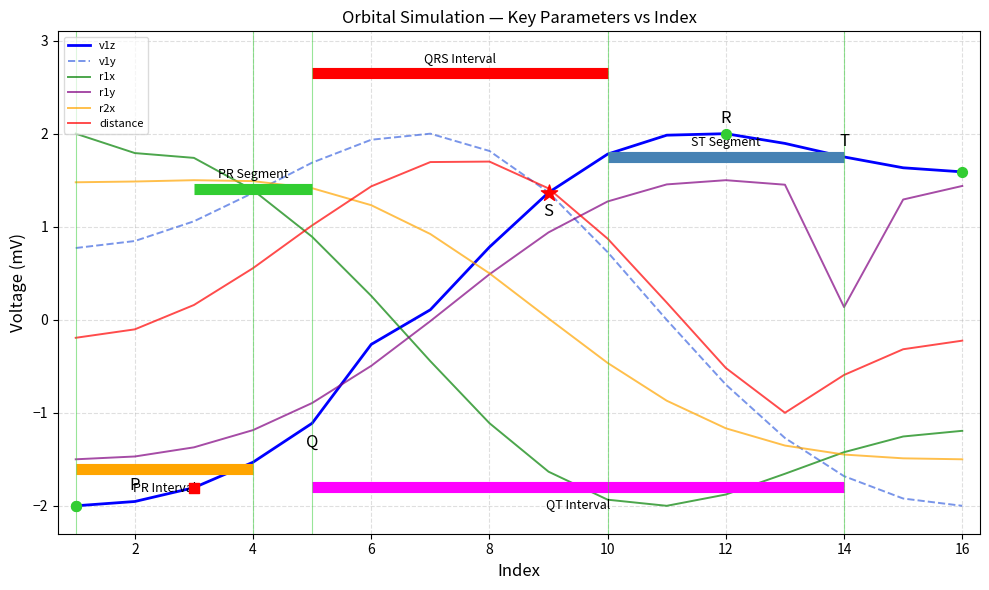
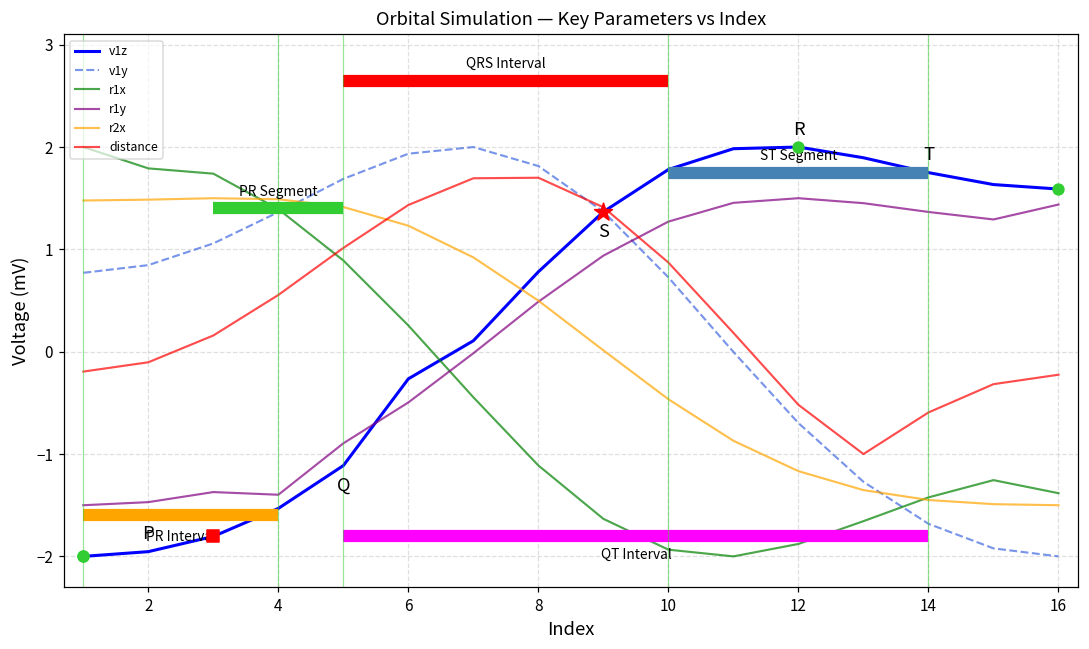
  {
    "v1z": {
      "2": -2.0,
      "4": -1.5,
      "6": -0.3,
      "8": 0.8,
      "10": 1.8
    },
    "r1x": {
      "2": 1.8,
      "4": 1.4,
      "6": 0.3,
      "8": -1.1,
      "10": -1.9,
      "12": -1.9,
-     "16": -1.2
+     "16": -1.4
    },
    "r1y": {
      "2": -1.5,
-     "4": -1.2,
+     "4": -1.4,
      "6": -0.5,
      "10": 1.3,
      "12": 1.5,
-     "14": 0.1,
+     "14": 1.4,
      "16": 1.4
    }
  }
